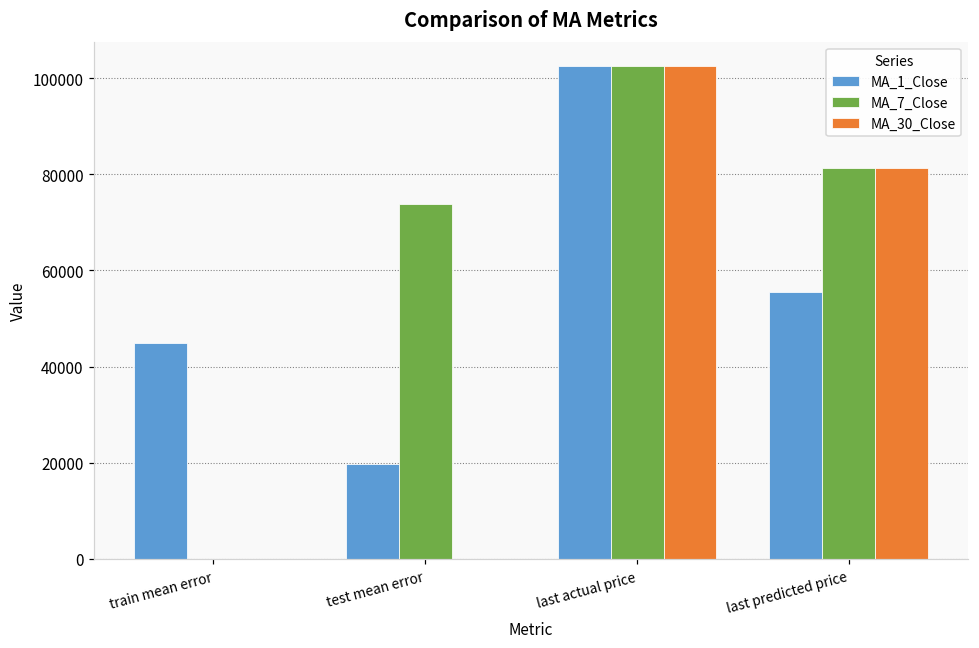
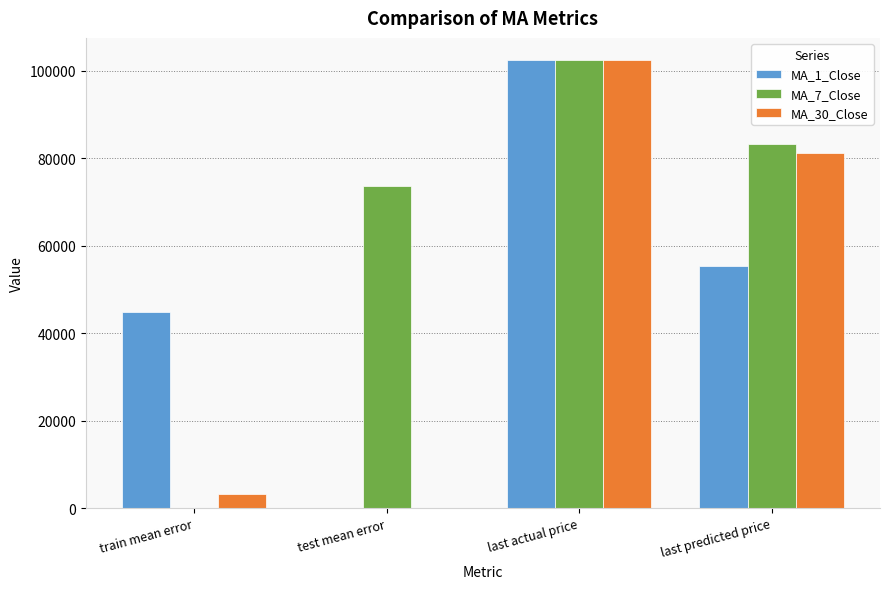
  {
    "MA_1_Close": {
      "train mean error": 45000,
-     "test mean error": 20000,
+     "test mean error": 0,
      "last actual price": 102000,
      "last predicted price": 55000
    },
    "MA_7_Close": {
      "test mean error": 74000,
      "last actual price": 102000,
-     "last predicted price": 81000
+     "last predicted price": 83000
    },
    "MA_30_Close": {
-     "train mean error": 0,
+     "train mean error": 3000,
      "last actual price": 102000,
      "last predicted price": 81000
    }
  }
